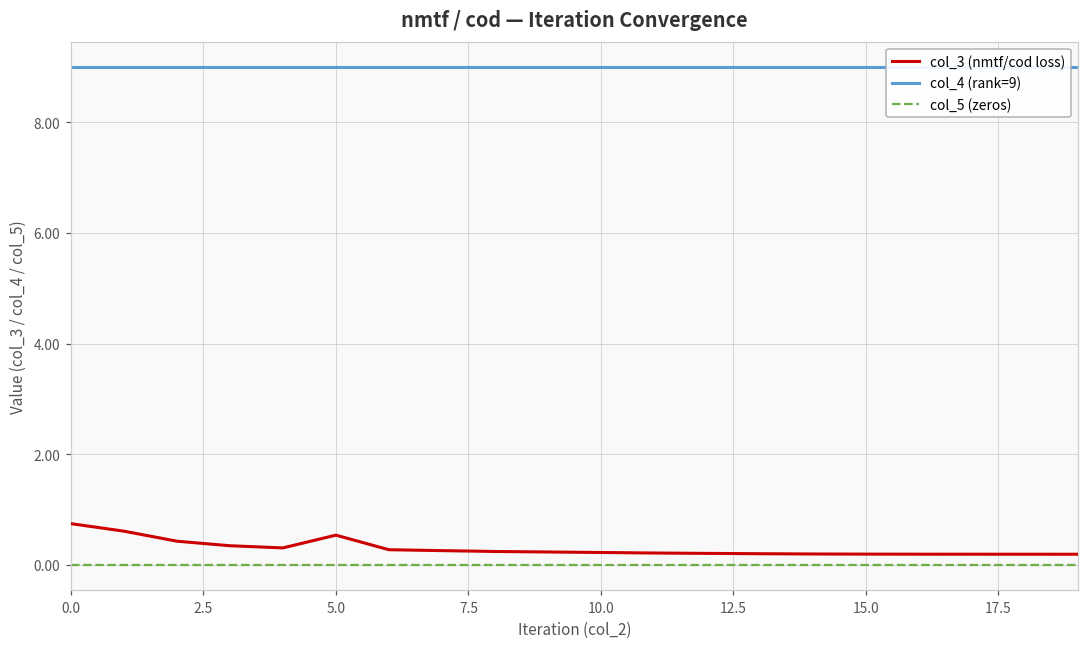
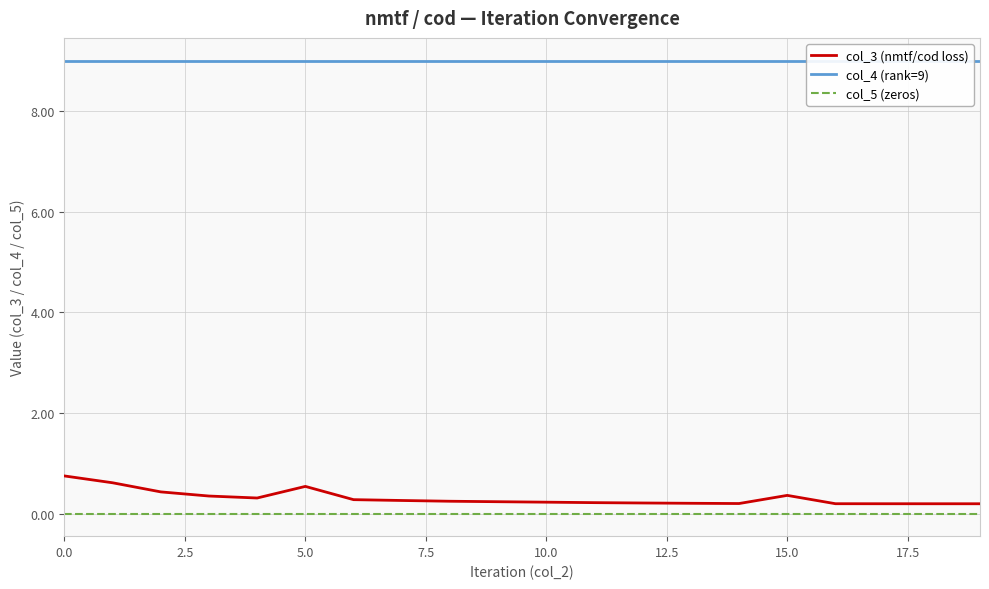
  {
    "col_3 (nmtf/cod loss)": {
      "0.0": 0.7,
      "5.0": 0.5,
      "10.0": 0.2,
-     "15.0": 0.2
+     "15.0": 0.4
    },
    "col_4 (rank=9)": {
      "0.0": 9.0,
      "5.0": 9.0,
      "10.0": 9.0,
      "15.0": 9.0
    },
    "col_5 (zeros)": {
      "0.0": 0.0,
      "5.0": 0.0,
      "10.0": 0.0,
      "15.0": 0.0
    }
  }
